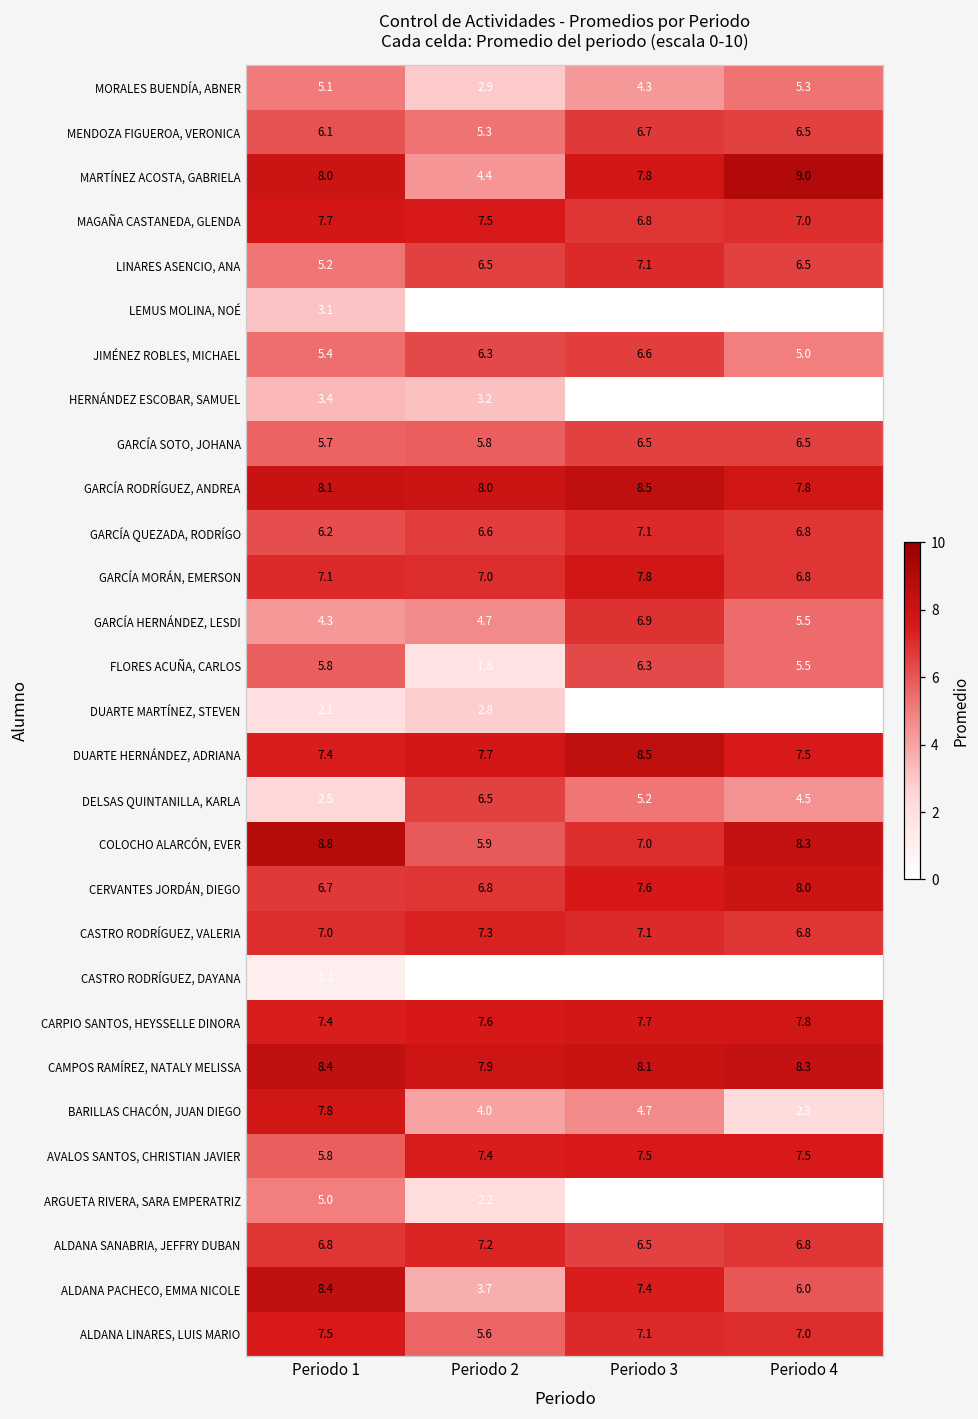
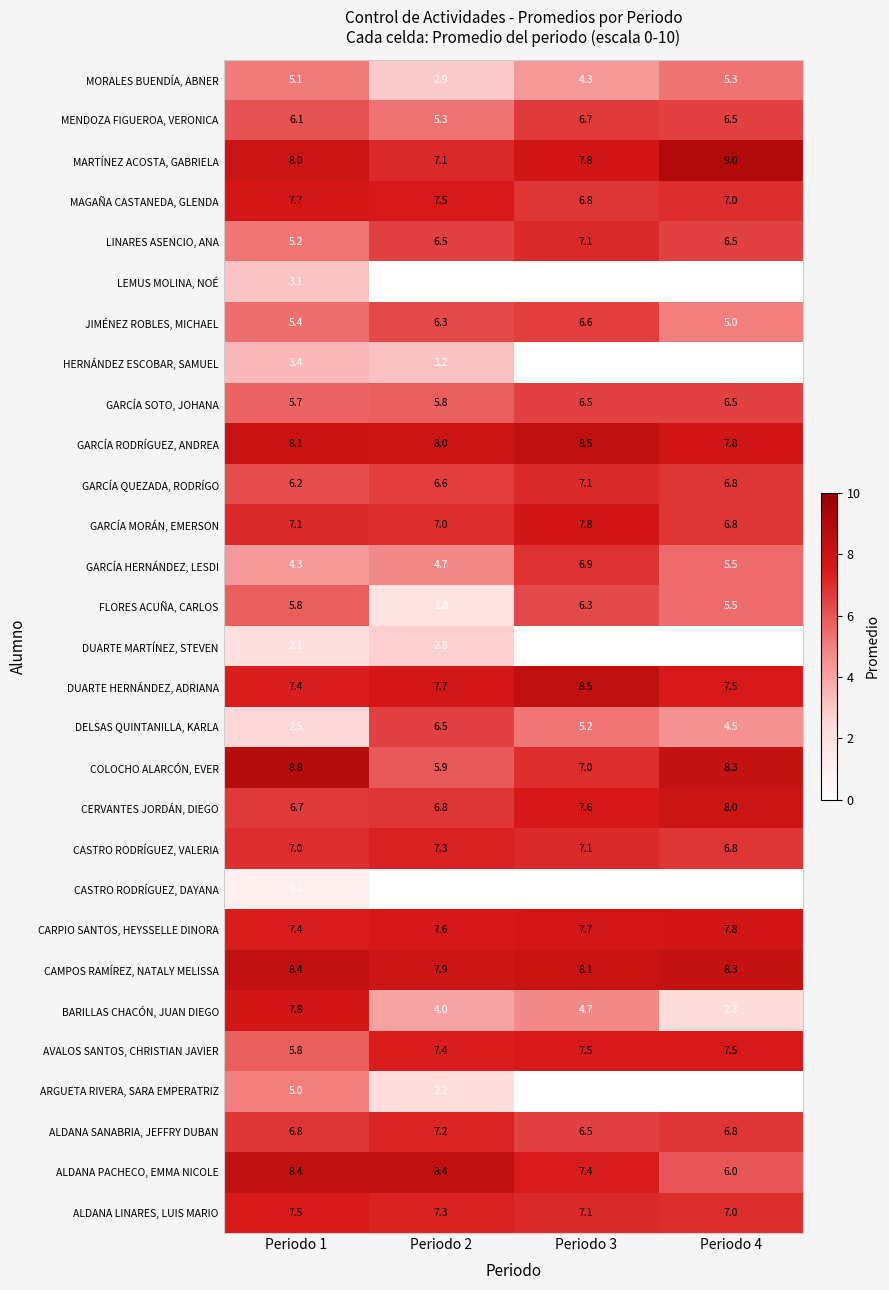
  {
    "MORALES BUENDÍA, ABNER": {
      "Periodo 1": 5.1,
      "Periodo 2": 2.9,
      "Periodo 3": 4.3,
      "Periodo 4": 5.3
    },
    "MENDOZA FIGUEROA, VERONICA": {
      "Periodo 1": 6.1,
      "Periodo 2": 5.3,
      "Periodo 3": 6.7,
      "Periodo 4": 6.5
    },
    "MARTÍNEZ ACOSTA, GABRIELA": {
      "Periodo 1": 8.0,
-     "Periodo 2": 4.4,
+     "Periodo 2": 7.1,
      "Periodo 3": 7.8,
      "Periodo 4": 9.0
    },
    "MAGAÑA CASTANEDA, GLENDA": {
      "Periodo 1": 7.7,
      "Periodo 2": 7.5,
      "Periodo 3": 6.8,
      "Periodo 4": 7.0
    },
    "LINARES ASENCIO, ANA": {
      "Periodo 1": 5.2,
      "Periodo 2": 6.5,
      "Periodo 3": 7.1,
      "Periodo 4": 6.5
    },
    "LEMUS MOLINA, NOÉ": {
      "Periodo 1": 3.1
    },
    "JIMÉNEZ ROBLES, MICHAEL": {
      "Periodo 1": 5.4,
      "Periodo 2": 6.3,
      "Periodo 3": 6.6,
      "Periodo 4": 5.0
    },
    "HERNÁNDEZ ESCOBAR, SAMUEL": {
      "Periodo 1": 3.4,
      "Periodo 2": 3.2
    },
    "GARCÍA SOTO, JOHANA": {
      "Periodo 1": 5.7,
      "Periodo 2": 5.8,
      "Periodo 3": 6.5,
      "Periodo 4": 6.5
    },
    "GARCÍA RODRÍGUEZ, ANDREA": {
      "Periodo 1": 8.1,
      "Periodo 2": 8.0,
      "Periodo 3": 8.5,
      "Periodo 4": 7.8
    },
    "GARCÍA QUEZADA, RODRÍGO": {
      "Periodo 1": 6.2,
      "Periodo 2": 6.6,
      "Periodo 3": 7.1,
      "Periodo 4": 6.8
    },
    "GARCÍA MORÁN, EMERSON": {
      "Periodo 1": 7.1,
      "Periodo 2": 7.0,
      "Periodo 3": 7.8,
      "Periodo 4": 6.8
    },
    "GARCÍA HERNÁNDEZ, LESDI": {
      "Periodo 1": 4.3,
      "Periodo 2": 4.7,
      "Periodo 3": 6.9,
      "Periodo 4": 5.5
    },
    "FLORES ACUÑA, CARLOS": {
      "Periodo 1": 5.8,
      "Periodo 3": 6.3,
      "Periodo 4": 5.5
    },
    "DUARTE MARTÍNEZ, STEVEN": {
      "Periodo 2": 2.8
    },
    "DUARTE HERNÁNDEZ, ADRIANA": {
      "Periodo 1": 7.4,
      "Periodo 2": 7.7,
      "Periodo 3": 8.5,
      "Periodo 4": 7.5
    },
    "DELSAS QUINTANILLA, KARLA": {
      "Periodo 2": 6.5,
      "Periodo 3": 5.2,
      "Periodo 4": 4.5
    },
    "COLOCHO ALARCÓN, EVER": {
      "Periodo 1": 8.8,
      "Periodo 2": 5.9,
      "Periodo 3": 7.0,
      "Periodo 4": 8.3
    },
    "CERVANTES JORDÁN, DIEGO": {
      "Periodo 1": 6.7,
      "Periodo 2": 6.8,
      "Periodo 3": 7.6,
      "Periodo 4": 8.0
    },
    "CASTRO RODRÍGUEZ, VALERIA": {
      "Periodo 1": 7.0,
      "Periodo 2": 7.3,
      "Periodo 3": 7.1,
      "Periodo 4": 6.8
    },
    "CARPIO SANTOS, HEYSSELLE DINORA": {
      "Periodo 1": 7.4,
      "Periodo 2": 7.6,
      "Periodo 3": 7.7,
      "Periodo 4": 7.8
    },
    "CAMPOS RAMÍREZ, NATALY MELISSA": {
      "Periodo 1": 8.4,
      "Periodo 2": 7.9,
      "Periodo 3": 8.1,
      "Periodo 4": 8.3
    },
    "BARILLAS CHACÓN, JUAN DIEGO": {
      "Periodo 1": 7.8,
      "Periodo 2": 4.0,
      "Periodo 3": 4.7
    },
    "AVALOS SANTOS, CHRISTIAN JAVIER": {
      "Periodo 1": 5.8,
      "Periodo 2": 7.4,
      "Periodo 3": 7.5,
      "Periodo 4": 7.5
    },
    "ARGUETA RIVERA, SARA EMPERATRIZ": {
      "Periodo 1": 5.0
    },
    "ALDANA SANABRIA, JEFFRY DUBAN": {
      "Periodo 1": 6.8,
      "Periodo 2": 7.2,
      "Periodo 3": 6.5,
      "Periodo 4": 6.8
    },
    "ALDANA PACHECO, EMMA NICOLE": {
      "Periodo 1": 8.4,
-     "Periodo 2": 3.7,
+     "Periodo 2": 8.4,
      "Periodo 3": 7.4,
      "Periodo 4": 6.0
    },
    "ALDANA LINARES, LUIS MARIO": {
      "Periodo 1": 7.5,
-     "Periodo 2": 5.6,
+     "Periodo 2": 7.3,
      "Periodo 3": 7.1,
      "Periodo 4": 7.0
    }
  }
